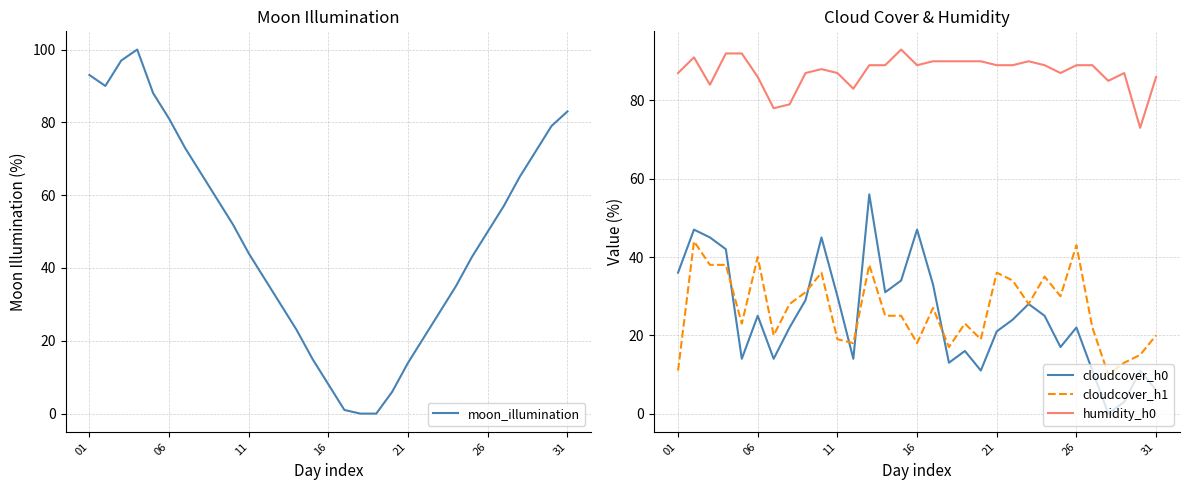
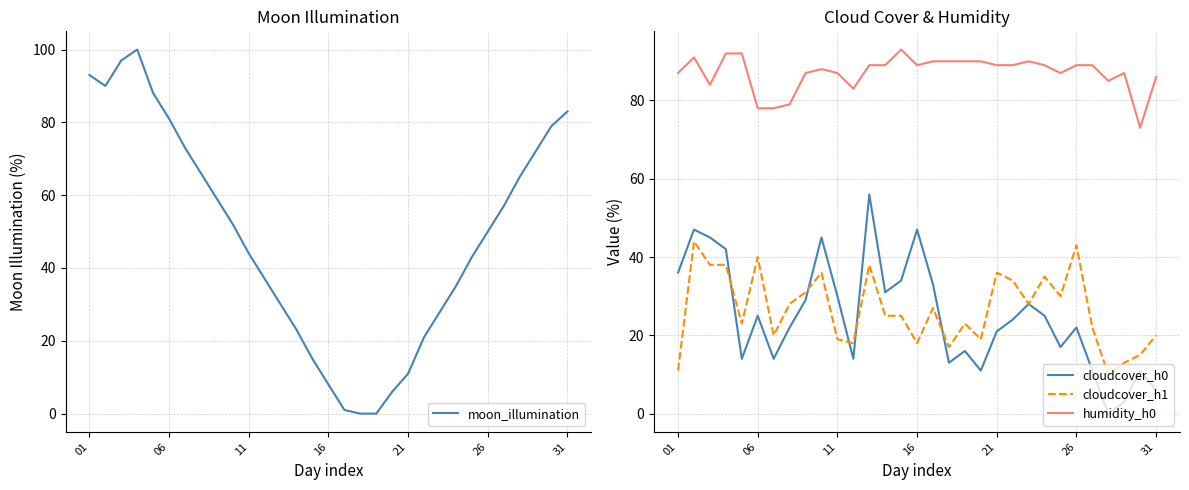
  {
    "Moon Illumination": {
      "01": 93,
      "06": 81,
      "11": 44,
      "16": 8,
-     "21": 14,
+     "21": 11,
      "26": 50,
      "31": 83
    },
    "Cloud Cover & Humidity": {
      "cloudcover_h0": {
        "01": 36,
        "06": 25,
        "11": 30,
        "16": 47,
        "21": 21,
        "26": 22
      },
      "cloudcover_h1": {
        "01": 11,
        "06": 40,
        "11": 19,
        "16": 18,
        "21": 36,
        "26": 43,
        "31": 20
      },
      "humidity_h0": {
        "01": 87,
-       "06": 86,
+       "06": 78,
        "11": 87,
        "16": 89,
        "21": 89,
        "26": 89,
        "31": 86
      }
    }
  }
